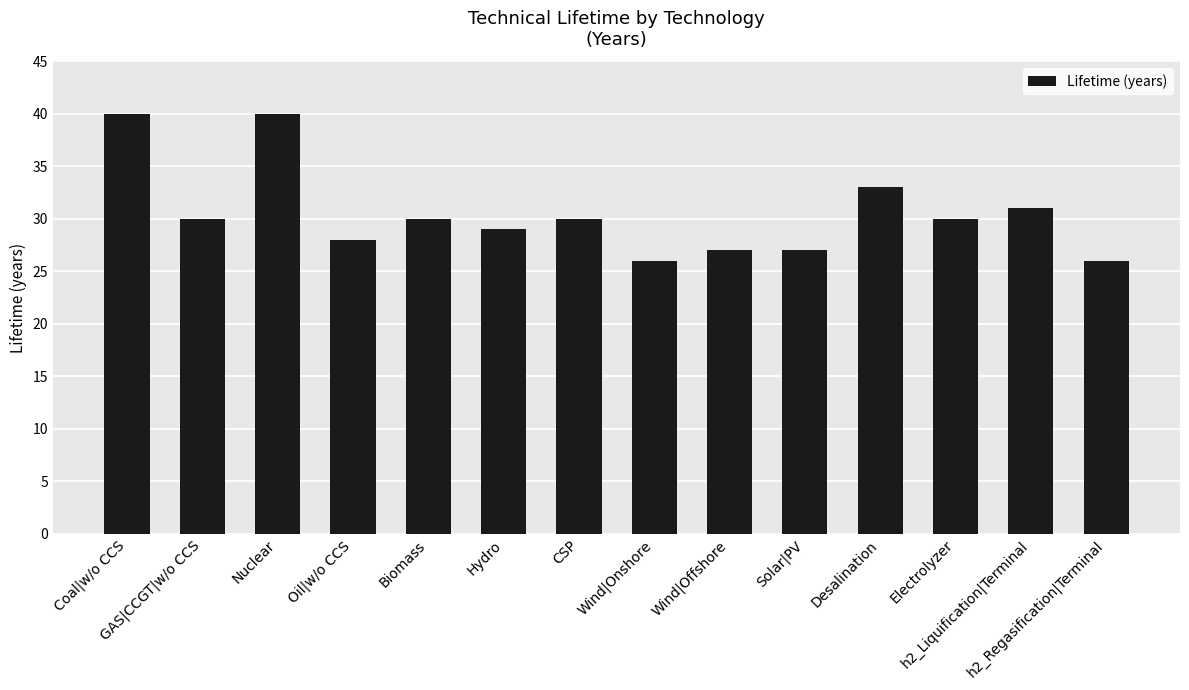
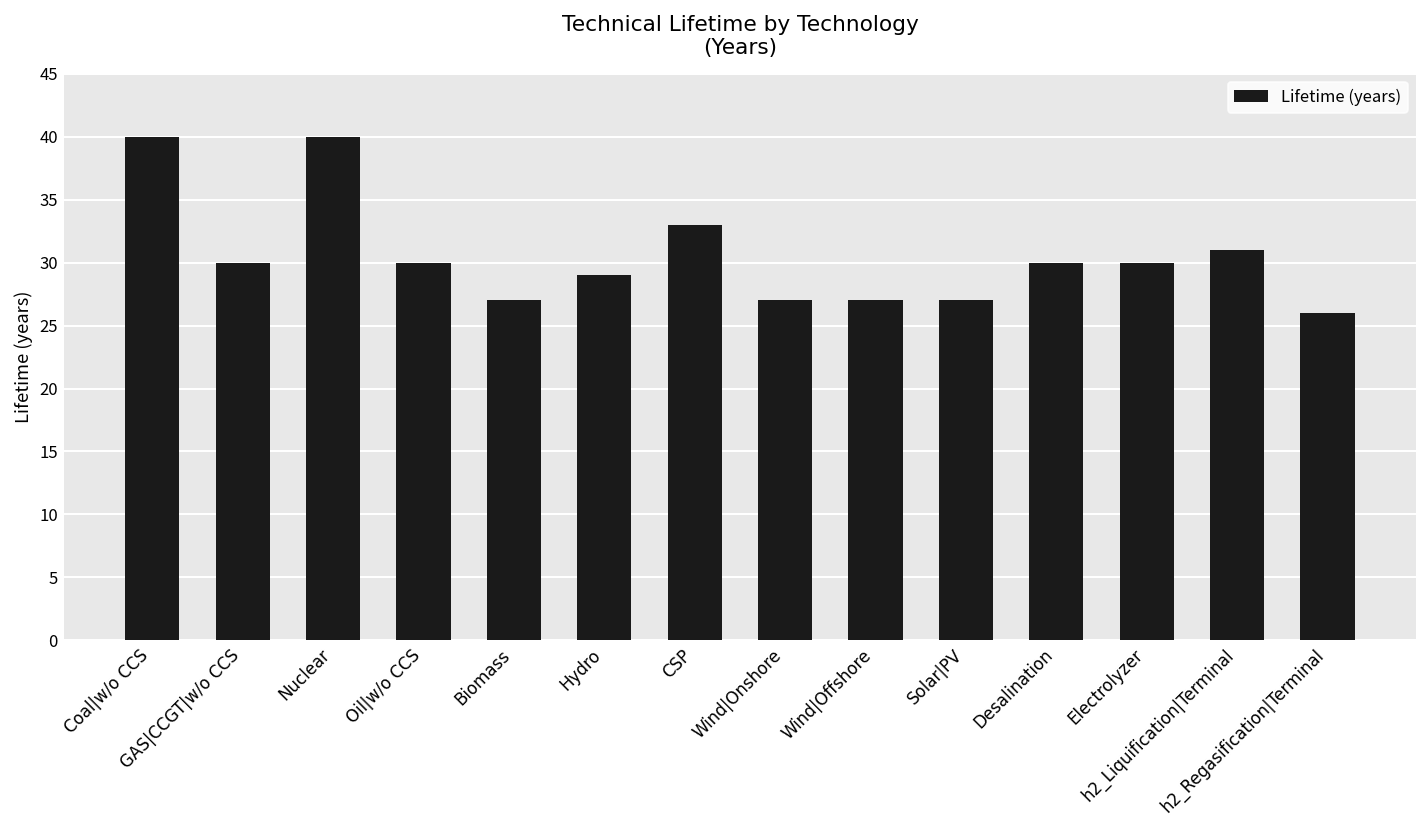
  {
    "Coal|w/o CCS": 40,
    "GAS|CCGT|w/o CCS": 30,
    "Nuclear": 40,
-   "Oil|w/o CCS": 28,
-   "Biomass": 30,
+   "Oil|w/o CCS": 30,
+   "Biomass": 27,
    "Hydro": 29,
-   "CSP": 30,
-   "Wind|Onshore": 26,
+   "CSP": 33,
+   "Wind|Onshore": 27,
    "Wind|Offshore": 27,
    "Solar|PV": 27,
-   "Desalination": 33,
+   "Desalination": 30,
    "Electrolyzer": 30,
    "h2_Liquification|Terminal": 31,
    "h2_Regasification|Terminal": 26
  }
